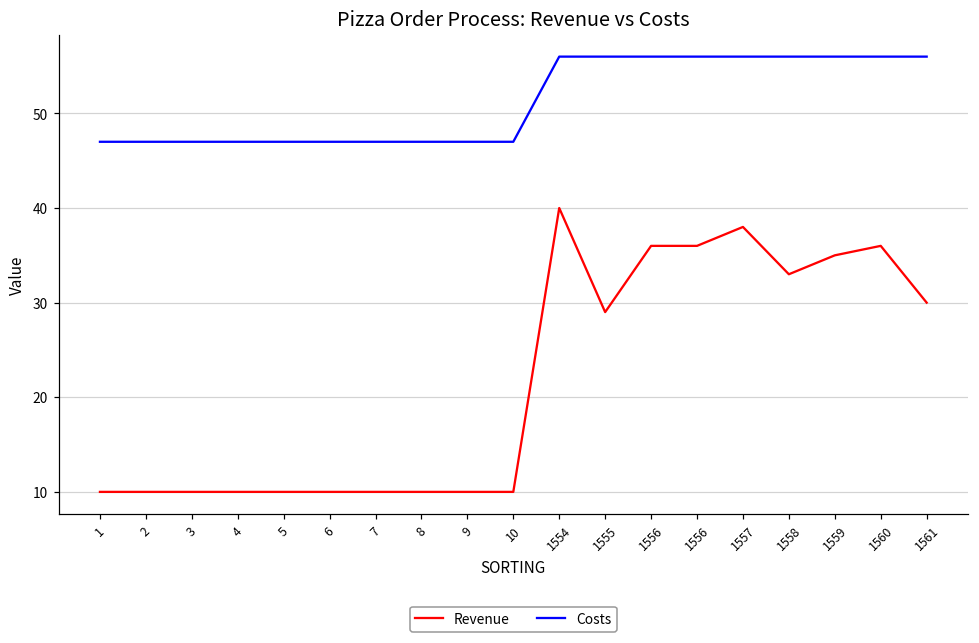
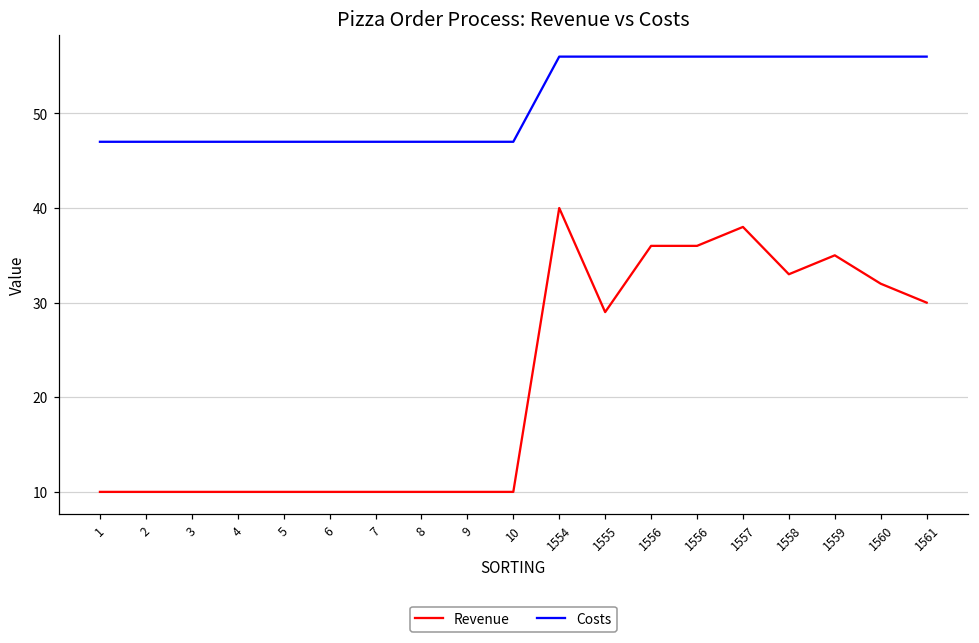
  {
    "Revenue": {
      "1": 10,
      "2": 10,
      "3": 10,
      "4": 10,
      "5": 10,
      "6": 10,
      "7": 10,
      "8": 10,
      "9": 10,
      "10": 10,
      "1554": 40,
      "1555": 29,
      "1557": 38,
      "1558": 33,
      "1559": 35,
-     "1560": 36,
+     "1560": 32,
      "1561": 30
    },
    "Costs": {
      "1": 47,
      "2": 47,
      "3": 47,
      "4": 47,
      "5": 47,
      "6": 47,
      "7": 47,
      "8": 47,
      "9": 47,
      "10": 47,
      "1554": 56,
      "1555": 56,
      "1557": 56,
      "1558": 56,
      "1559": 56,
      "1560": 56,
      "1561": 56
    }
  }
